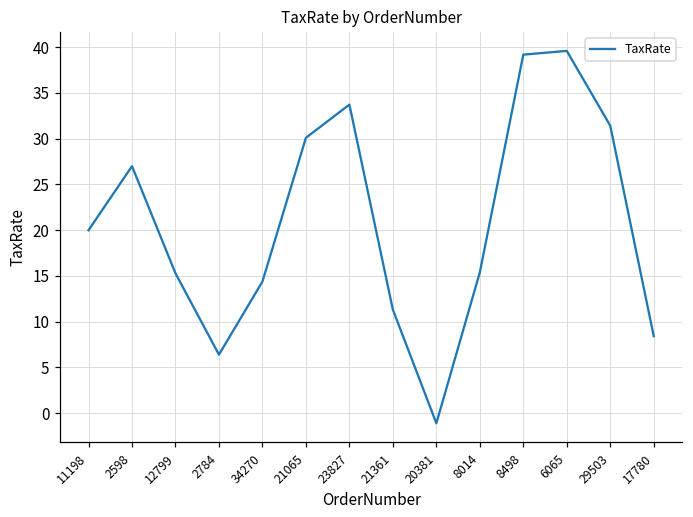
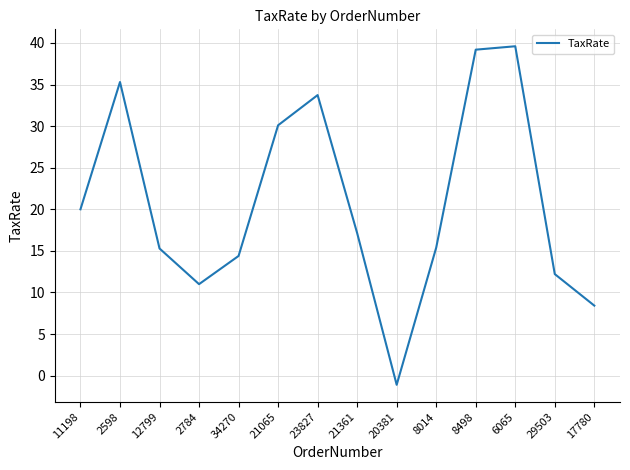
  {
    "11198": 20,
-   "2598": 27,
+   "2598": 35,
    "12799": 15,
-   "2784": 6,
+   "2784": 11,
    "34270": 14,
    "21065": 30,
    "23827": 34,
-   "21361": 11,
+   "21361": 17,
    "20381": -1,
    "8014": 15,
    "8498": 39,
    "6065": 40,
-   "29503": 31,
+   "29503": 12,
    "17780": 8
  }
